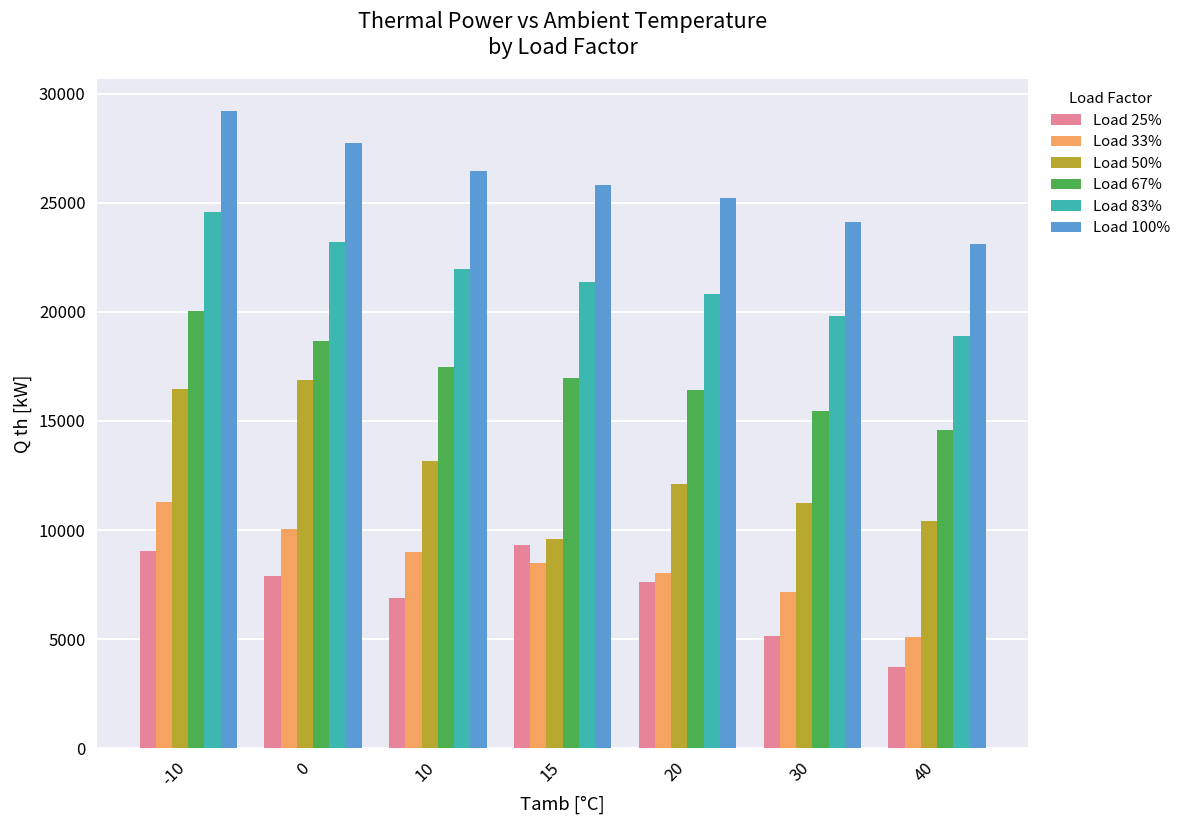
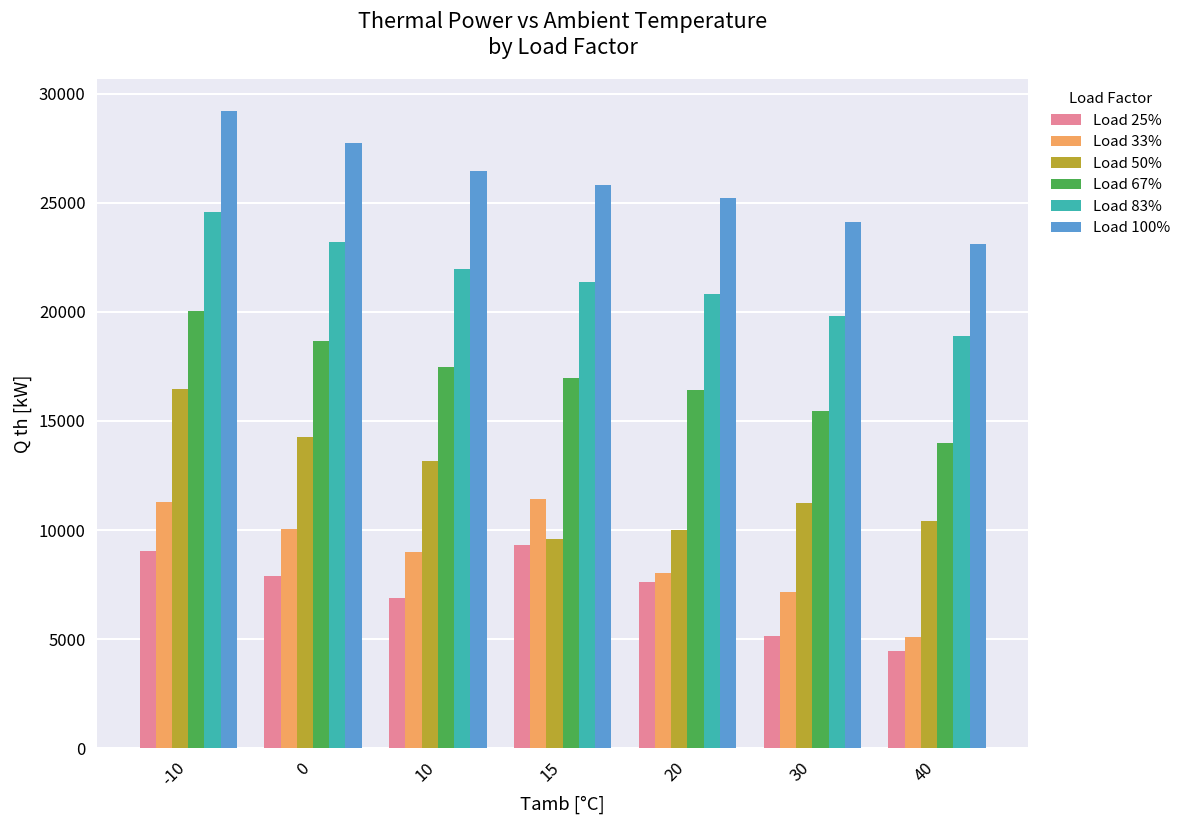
  {
    "Load 25%": {
      "-10": 9000,
      "0": 7900,
      "10": 6900,
      "15": 9300,
      "20": 7600,
      "30": 5200,
-     "40": 3700
+     "40": 4500
    },
    "Load 33%": {
      "-10": 11300,
      "0": 10000,
      "10": 9000,
-     "15": 8500,
+     "15": 11400,
      "20": 8000,
      "30": 7200,
      "40": 5100
    },
    "Load 50%": {
      "-10": 16500,
-     "0": 16900,
+     "0": 14300,
      "10": 13100,
      "15": 9600,
-     "20": 12100,
+     "20": 10000,
      "30": 11200,
      "40": 10400
    },
    "Load 67%": {
      "-10": 20000,
      "0": 18700,
      "10": 17500,
      "15": 16900,
      "20": 16400,
      "30": 15500,
-     "40": 14600
+     "40": 14000
    }
  }
